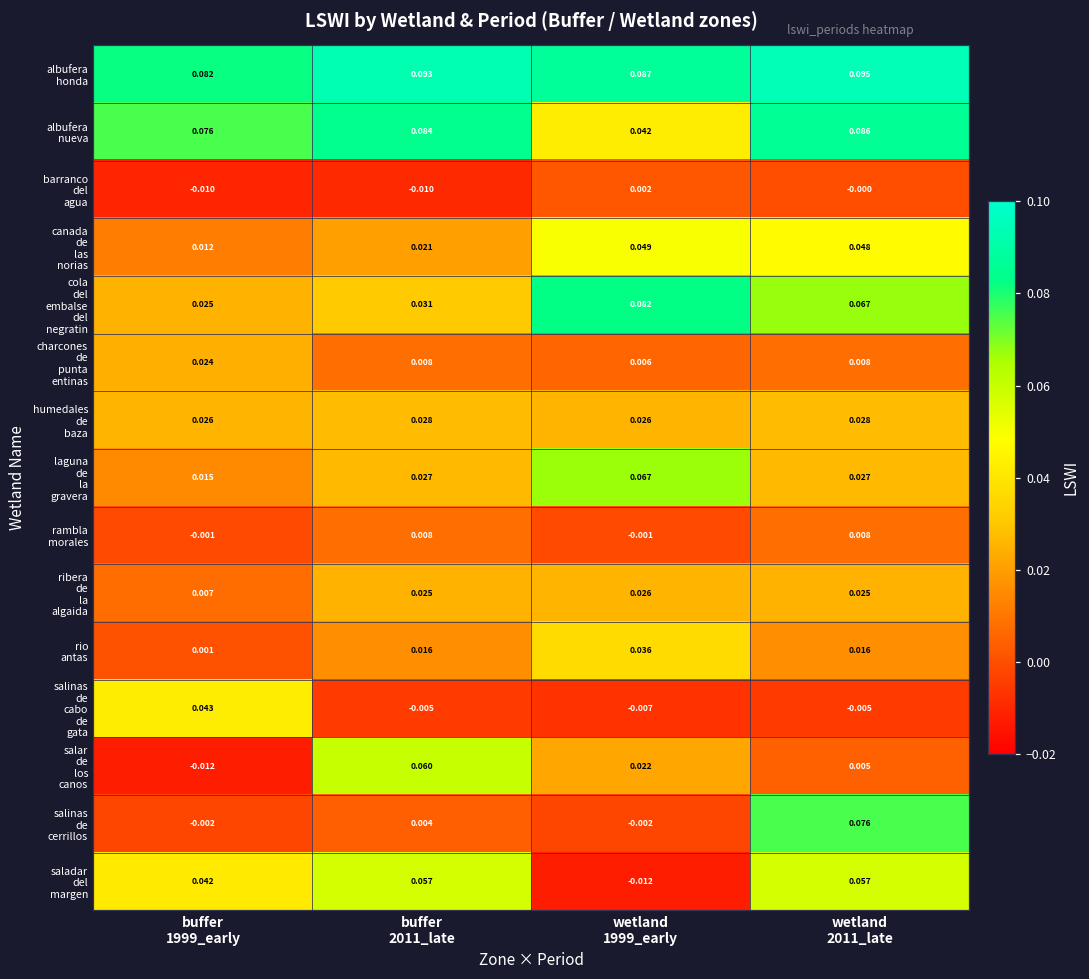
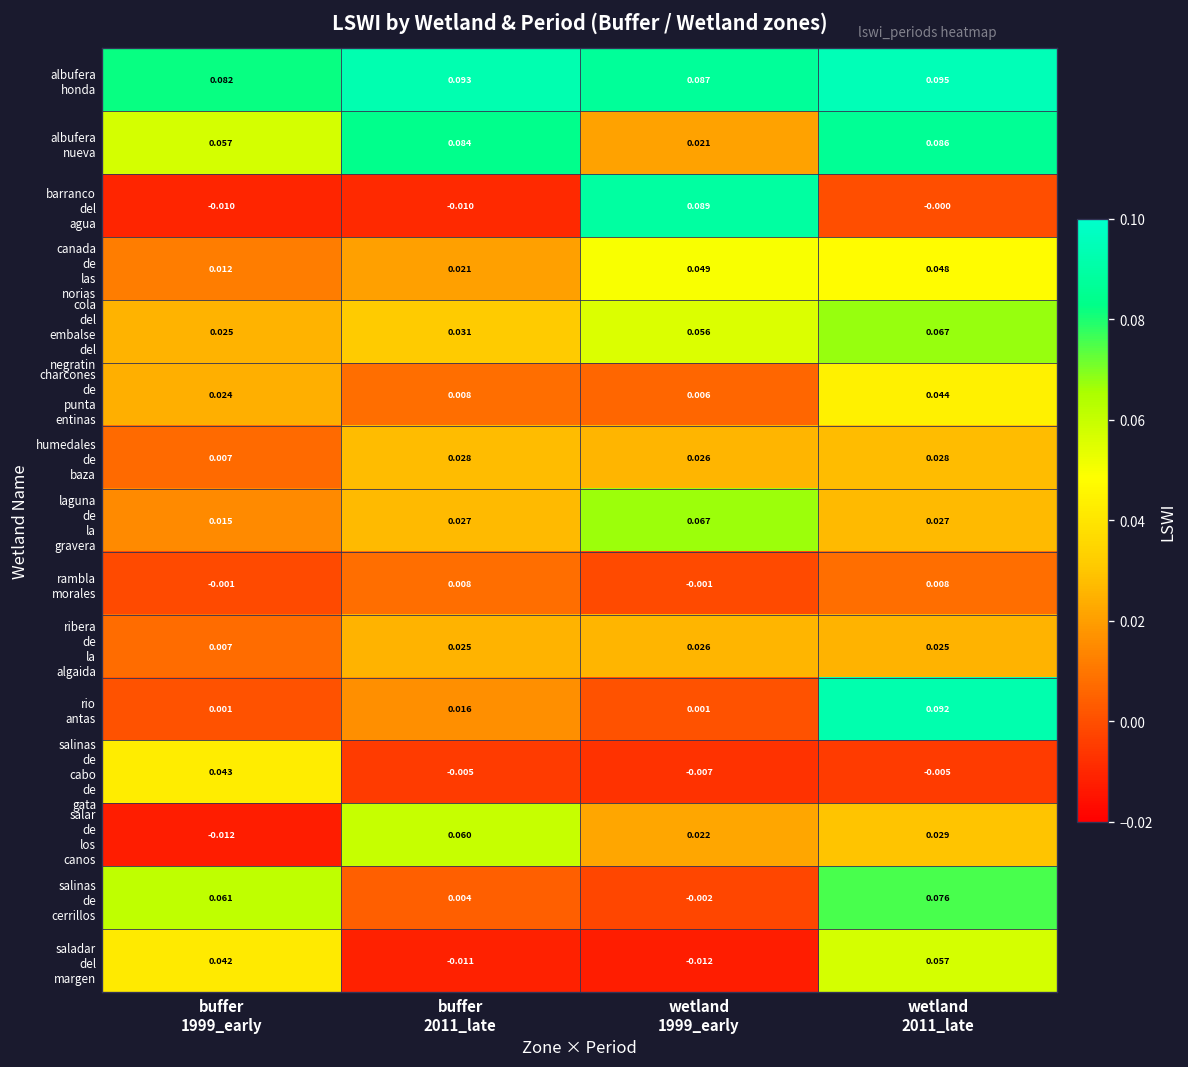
  {
    "albufera honda": {
      "buffer 1999_early": 0.082,
      "buffer 2011_late": 0.093,
      "wetland 1999_early": 0.087,
      "wetland 2011_late": 0.095
    },
    "albufera nueva": {
-     "buffer 1999_early": 0.076,
+     "buffer 1999_early": 0.057,
      "buffer 2011_late": 0.084,
-     "wetland 1999_early": 0.042,
+     "wetland 1999_early": 0.021,
      "wetland 2011_late": 0.086
    },
    "barranco del agua": {
      "buffer 1999_early": -0.010,
      "buffer 2011_late": -0.010,
-     "wetland 1999_early": 0.002,
+     "wetland 1999_early": 0.089,
      "wetland 2011_late": -0.000
    },
    "canada de las norias": {
      "buffer 1999_early": 0.012,
      "buffer 2011_late": 0.021,
      "wetland 1999_early": 0.049,
      "wetland 2011_late": 0.048
    },
    "cola del embalse del negratin": {
      "buffer 1999_early": 0.025,
      "buffer 2011_late": 0.031,
-     "wetland 1999_early": 0.082,
+     "wetland 1999_early": 0.056,
      "wetland 2011_late": 0.067
    },
    "charcones de punta entinas": {
      "buffer 1999_early": 0.024,
      "buffer 2011_late": 0.008,
      "wetland 1999_early": 0.006,
-     "wetland 2011_late": 0.008
+     "wetland 2011_late": 0.044
    },
    "humedales de baza": {
-     "buffer 1999_early": 0.026,
+     "buffer 1999_early": 0.007,
      "buffer 2011_late": 0.028,
      "wetland 1999_early": 0.026,
      "wetland 2011_late": 0.028
    },
    "laguna de la gravera": {
      "buffer 1999_early": 0.015,
      "buffer 2011_late": 0.027,
      "wetland 1999_early": 0.067,
      "wetland 2011_late": 0.027
    },
    "rambla morales": {
      "buffer 1999_early": -0.001,
      "buffer 2011_late": 0.008,
      "wetland 1999_early": -0.001,
      "wetland 2011_late": 0.008
    },
    "ribera de la algaida": {
      "buffer 1999_early": 0.007,
      "buffer 2011_late": 0.025,
      "wetland 1999_early": 0.026,
      "wetland 2011_late": 0.025
    },
    "rio antas": {
      "buffer 1999_early": 0.001,
      "buffer 2011_late": 0.016,
-     "wetland 1999_early": 0.036,
-     "wetland 2011_late": 0.016
+     "wetland 1999_early": 0.001,
+     "wetland 2011_late": 0.092
    },
    "salinas de cabo de gata": {
      "buffer 1999_early": 0.043,
      "buffer 2011_late": -0.005,
      "wetland 1999_early": -0.007,
      "wetland 2011_late": -0.005
    },
    "salar de los canos": {
      "buffer 1999_early": -0.012,
      "buffer 2011_late": 0.060,
      "wetland 1999_early": 0.022,
-     "wetland 2011_late": 0.005
+     "wetland 2011_late": 0.029
    },
    "salinas de cerrillos": {
-     "buffer 1999_early": -0.002,
+     "buffer 1999_early": 0.061,
      "buffer 2011_late": 0.004,
      "wetland 1999_early": -0.002,
      "wetland 2011_late": 0.076
    },
    "saladar del margen": {
      "buffer 1999_early": 0.042,
-     "buffer 2011_late": 0.057,
+     "buffer 2011_late": -0.011,
      "wetland 1999_early": -0.012,
      "wetland 2011_late": 0.057
    }
  }
